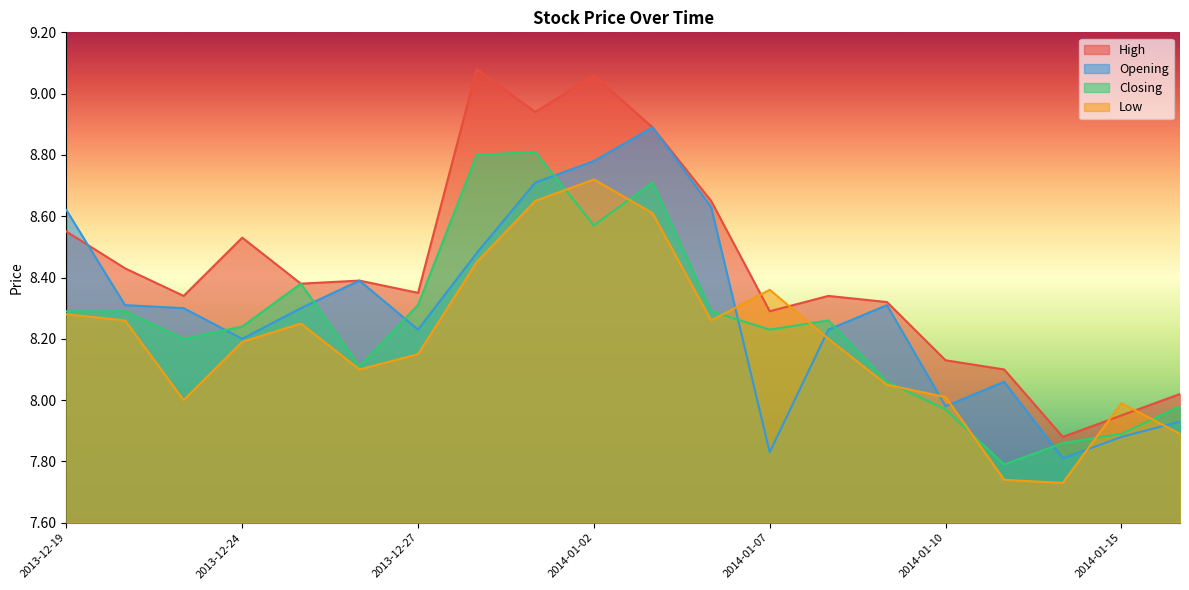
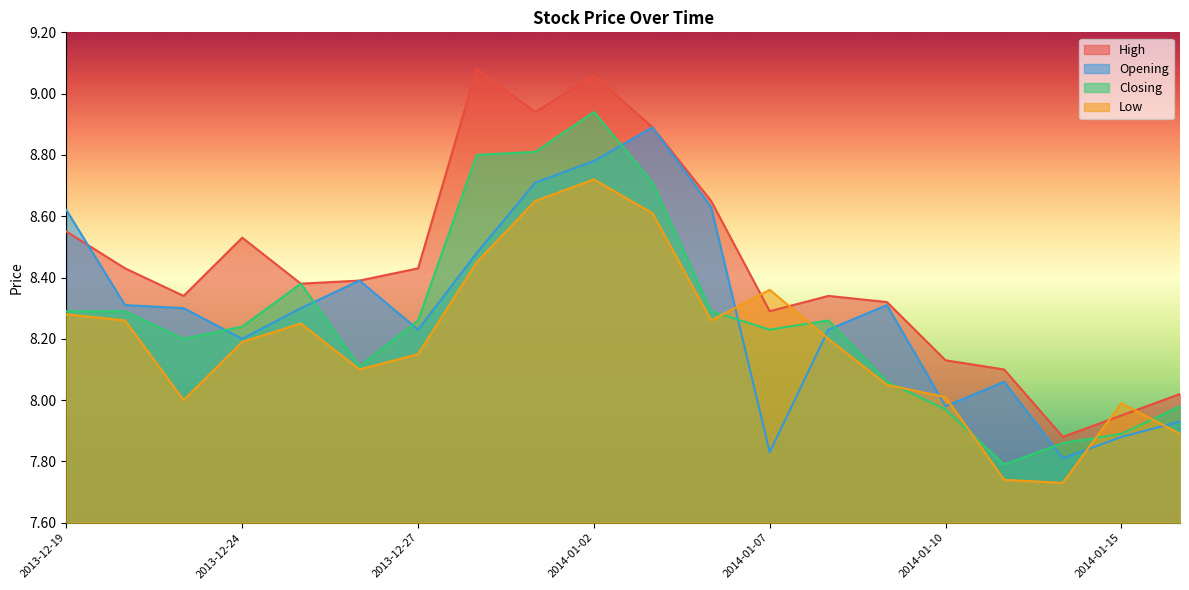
  {
    "High": {
      "2013-12-19": 8.55,
      "2013-12-24": 8.53,
-     "2013-12-27": 8.35,
+     "2013-12-27": 8.43,
      "2014-01-02": 9.06,
      "2014-01-07": 8.29,
      "2014-01-10": 8.13,
      "2014-01-15": 7.95
    },
    "Opening": {
      "2013-12-19": 8.62,
      "2013-12-24": 8.20,
      "2013-12-27": 8.23,
      "2014-01-02": 8.78,
      "2014-01-07": 7.83,
      "2014-01-10": 7.98,
      "2014-01-15": 7.88
    },
    "Closing": {
      "2013-12-19": 8.29,
      "2013-12-24": 8.24,
-     "2013-12-27": 8.31,
-     "2014-01-02": 8.57,
+     "2013-12-27": 8.26,
+     "2014-01-02": 8.94,
      "2014-01-07": 8.23,
      "2014-01-10": 7.97,
      "2014-01-15": 7.89
    },
    "Low": {
      "2013-12-19": 8.28,
      "2013-12-24": 8.19,
      "2013-12-27": 8.15,
      "2014-01-02": 8.72,
      "2014-01-07": 8.36,
      "2014-01-10": 8.01,
      "2014-01-15": 7.99
    }
  }
